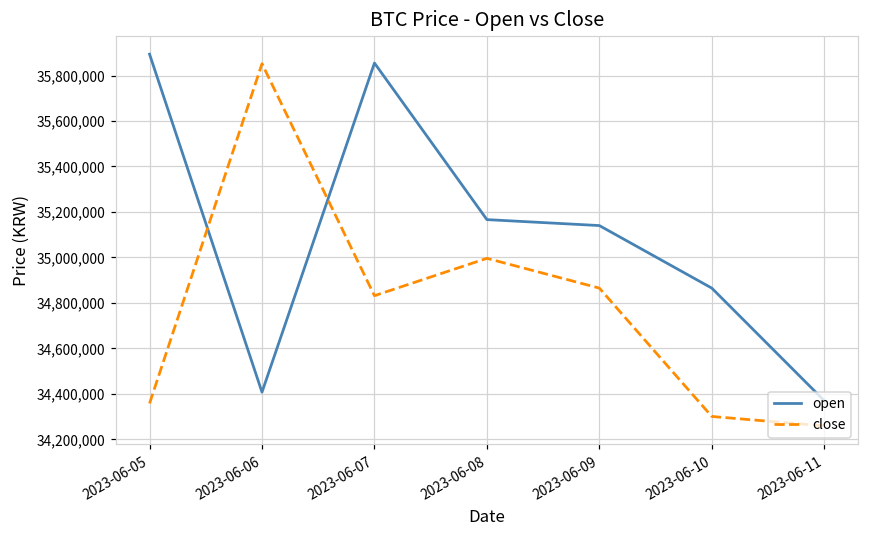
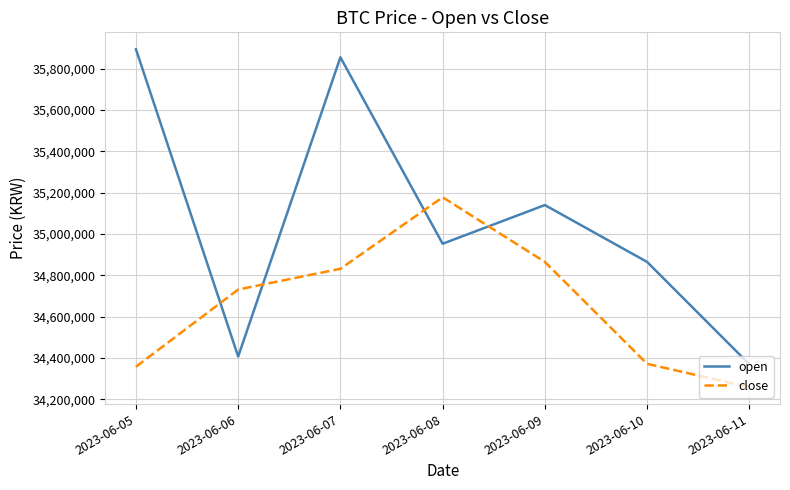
  {
    "open": {
      "2023-06-05": "35,890,000",
      "2023-06-06": "34,410,000",
      "2023-06-07": "35,860,000",
-     "2023-06-08": "35,170,000",
+     "2023-06-08": "34,950,000",
      "2023-06-09": "35,140,000",
      "2023-06-10": "34,870,000"
    },
    "close": {
      "2023-06-05": "34,360,000",
-     "2023-06-06": "35,850,000",
+     "2023-06-06": "34,730,000",
      "2023-06-07": "34,830,000",
-     "2023-06-08": "35,000,000",
+     "2023-06-08": "35,180,000",
      "2023-06-09": "34,870,000",
-     "2023-06-10": "34,300,000"
+     "2023-06-10": "34,370,000"
    }
  }
